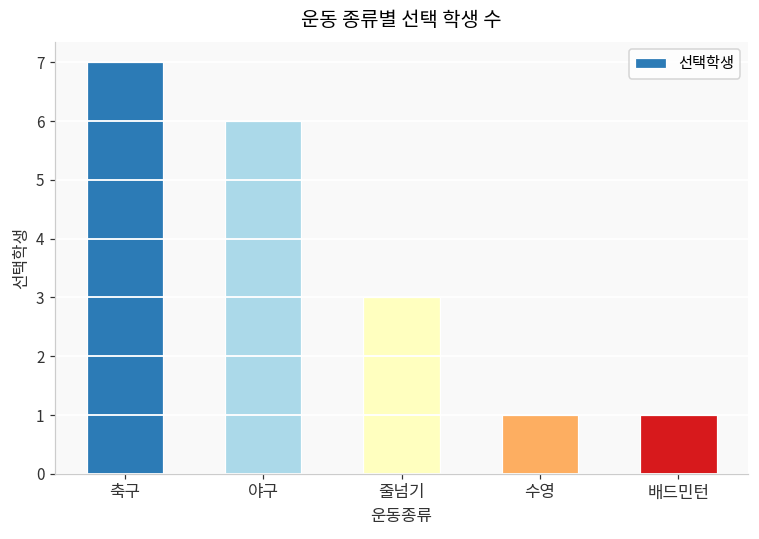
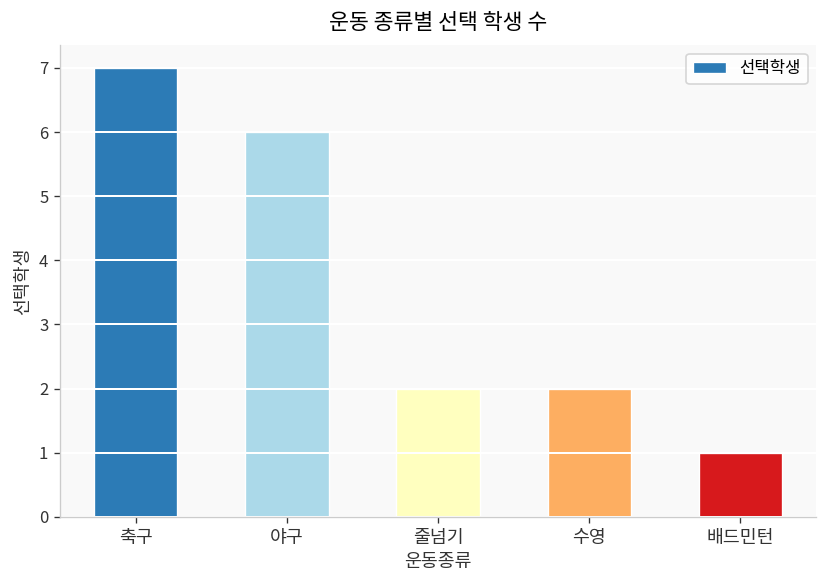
  {
    "축구": 7,
    "야구": 6,
-   "줄넘기": 3,
-   "수영": 1,
+   "줄넘기": 2,
+   "수영": 2,
    "배드민턴": 1
  }
